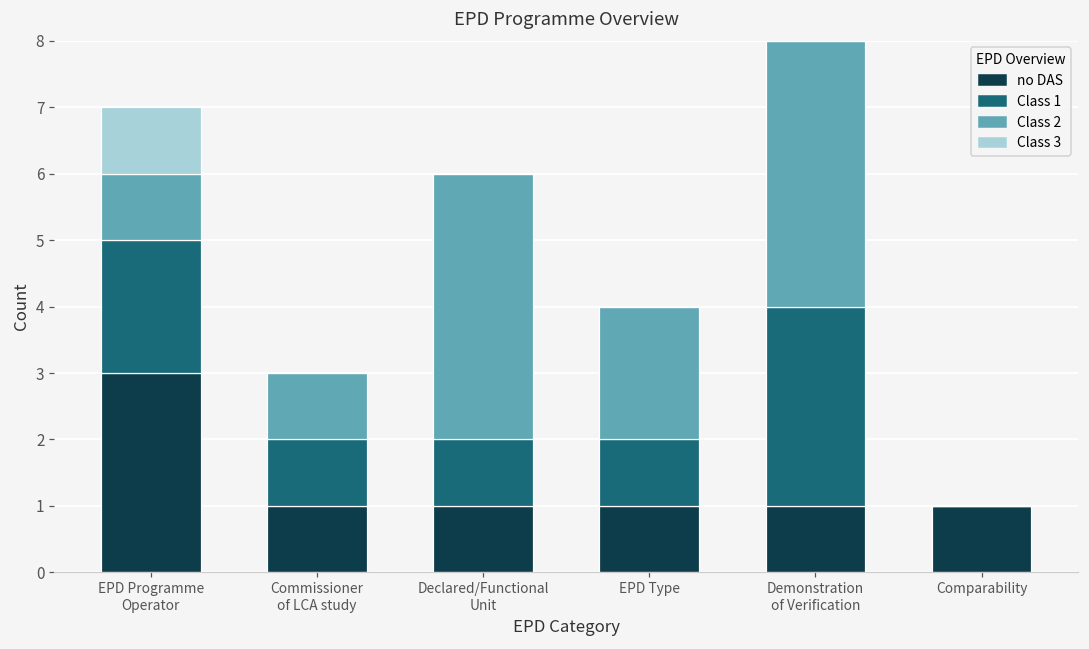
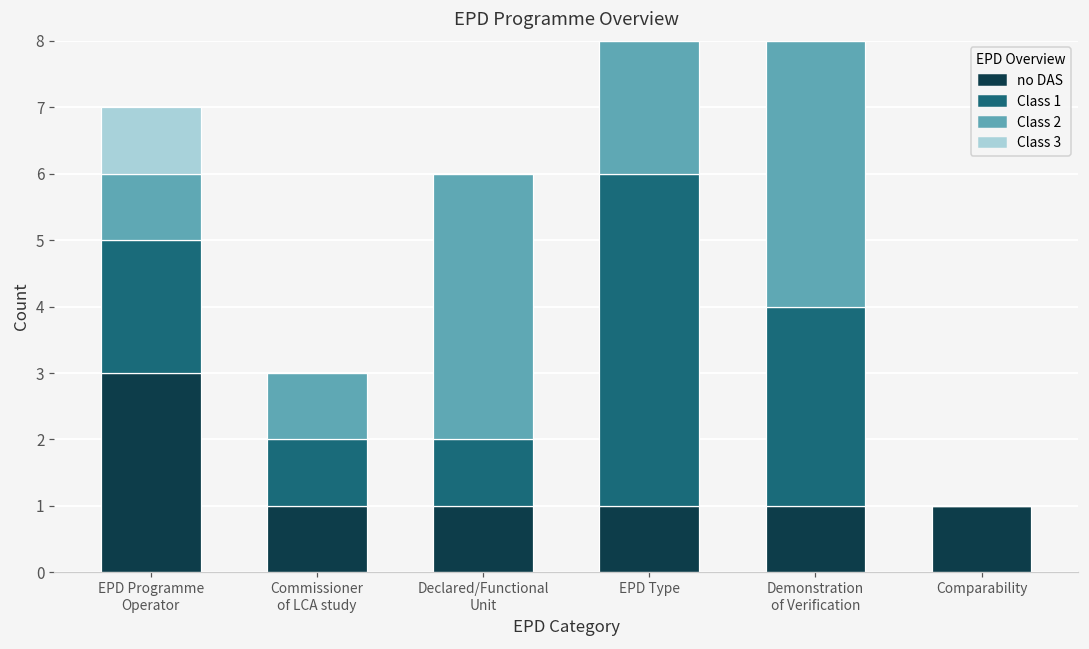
  {
    "no DAS": {
      "EPD Programme Operator": 3,
      "Commissioner of LCA study": 1,
      "Declared/Functional Unit": 1,
      "EPD Type": 1,
      "Demonstration of Verification": 1,
      "Comparability": 1
    },
    "Class 1": {
      "EPD Programme Operator": 2,
      "Commissioner of LCA study": 1,
      "Declared/Functional Unit": 1,
-     "EPD Type": 1,
+     "EPD Type": 5,
      "Demonstration of Verification": 3,
      "Comparability": 0
    },
    "Class 2": {
      "EPD Programme Operator": 1,
      "Commissioner of LCA study": 1,
      "Declared/Functional Unit": 4,
      "EPD Type": 2,
      "Demonstration of Verification": 4,
      "Comparability": 0
    },
    "Class 3": {
      "EPD Programme Operator": 1,
      "Commissioner of LCA study": 0,
      "Declared/Functional Unit": 0,
      "EPD Type": 0,
      "Demonstration of Verification": 0,
      "Comparability": 0
    }
  }
